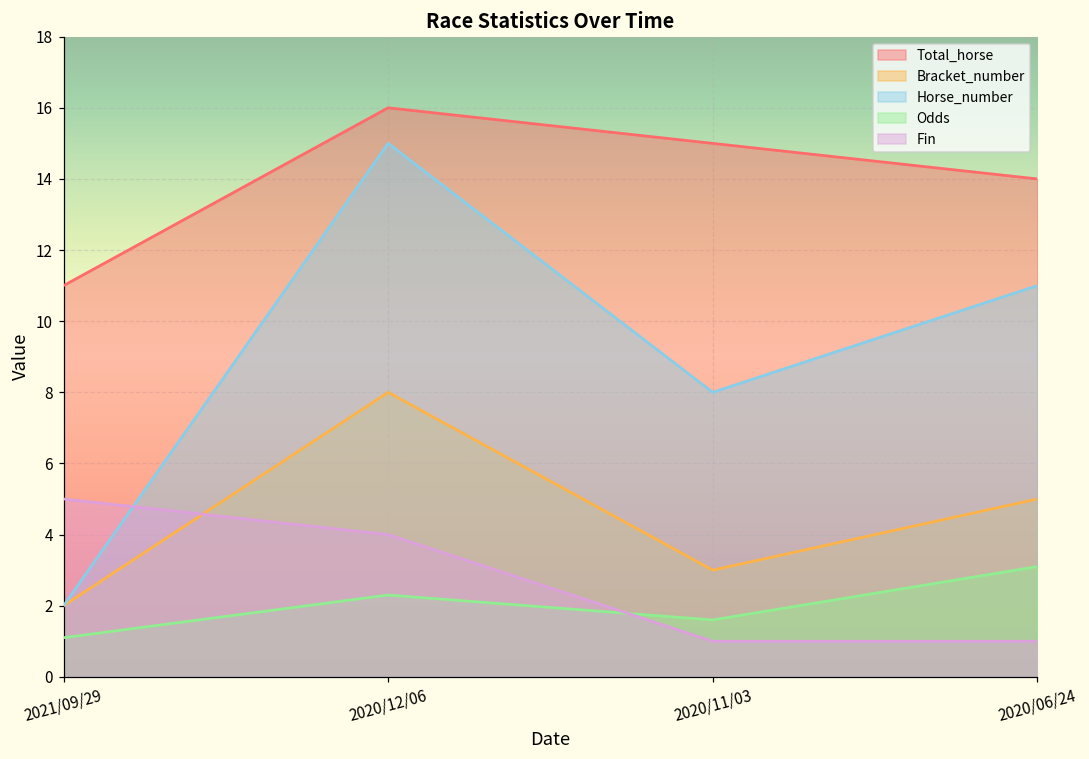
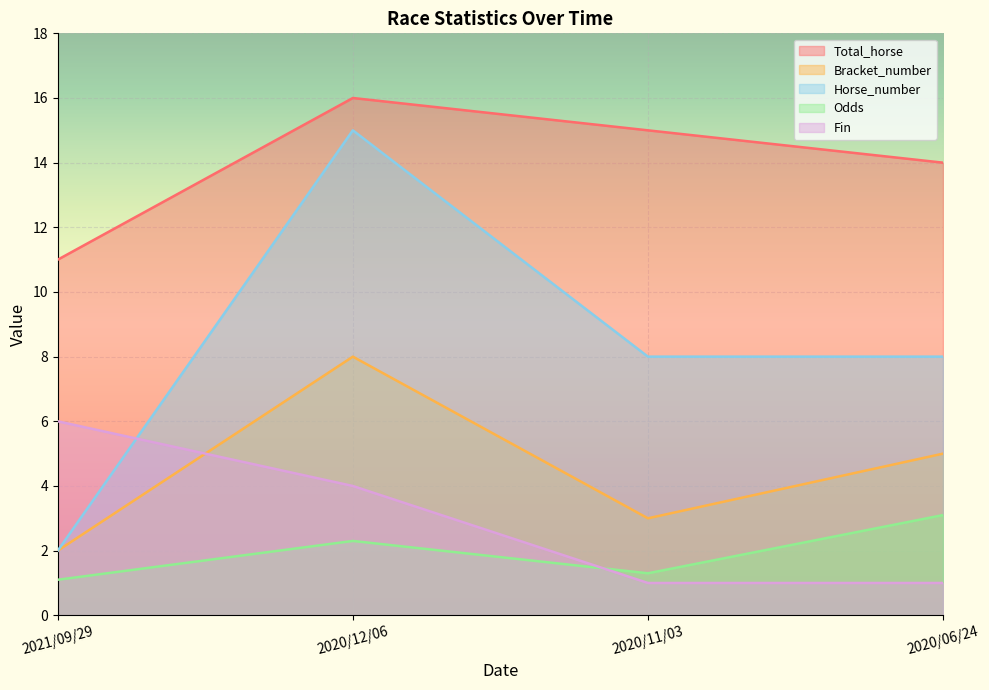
  {
    "Horse_number": {
      "2020/12/06": 15,
      "2020/11/03": 8,
-     "2020/06/24": 11
+     "2020/06/24": 8
    },
    "Odds": {
      "2021/09/29": 1.1,
      "2020/12/06": 2.3,
-     "2020/11/03": 1.6,
+     "2020/11/03": 1.3,
      "2020/06/24": 3.1
    },
    "Fin": {
-     "2021/09/29": 5,
+     "2021/09/29": 6,
      "2020/12/06": 4,
      "2020/11/03": 1,
      "2020/06/24": 1
    }
  }
